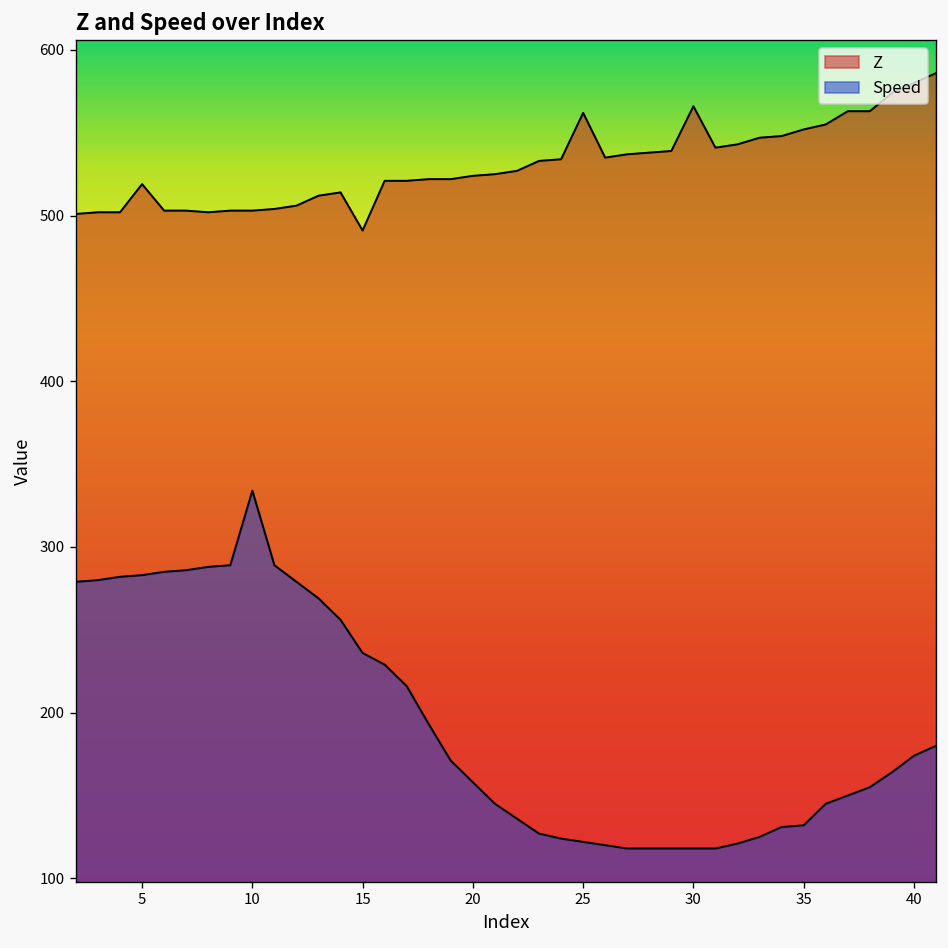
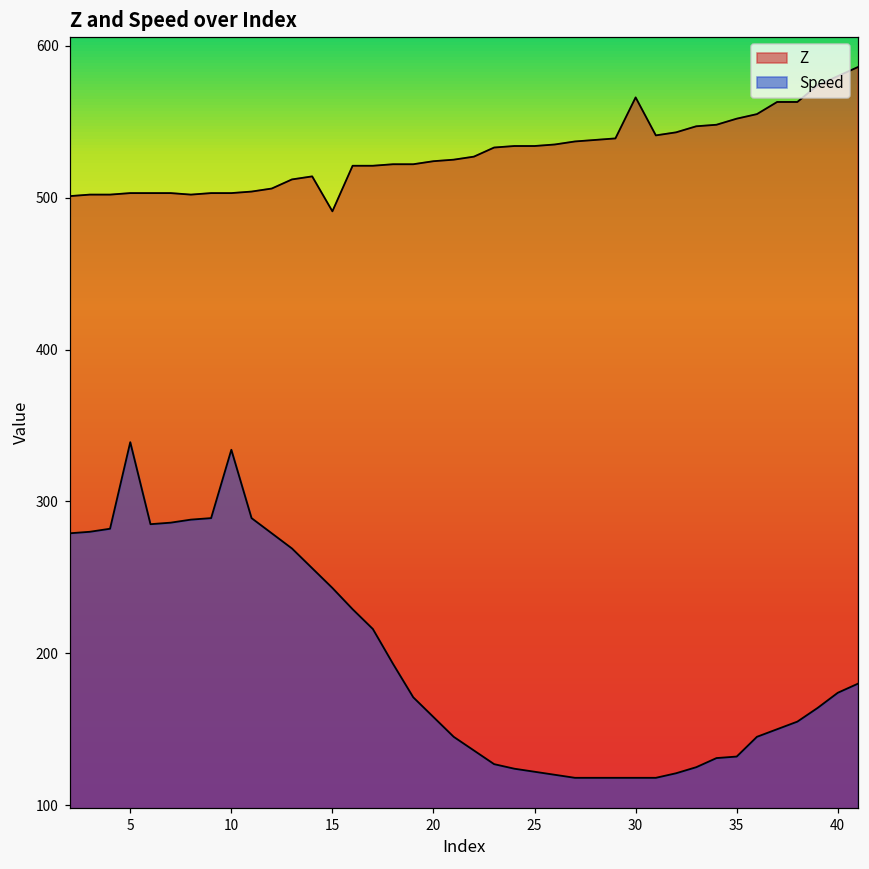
  {
    "Z": {
-     "5": 519,
+     "5": 503,
      "10": 503,
      "15": 491,
      "20": 524,
-     "25": 562,
+     "25": 534,
      "30": 566,
      "35": 552
    },
    "Speed": {
-     "5": 283,
+     "5": 339,
      "10": 334,
-     "15": 236,
+     "15": 243,
      "20": 158,
      "25": 122,
      "30": 118,
      "35": 132,
      "40": 174
    }
  }
